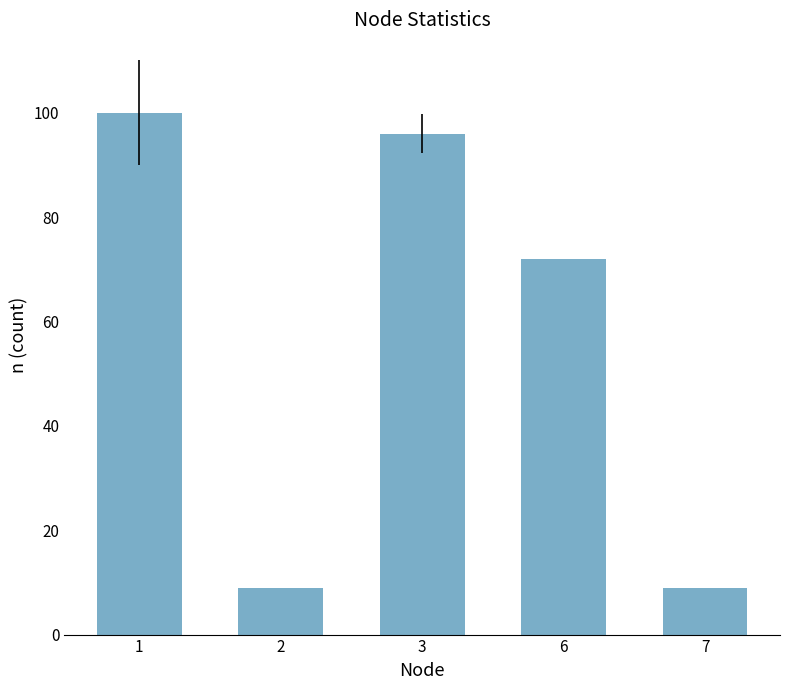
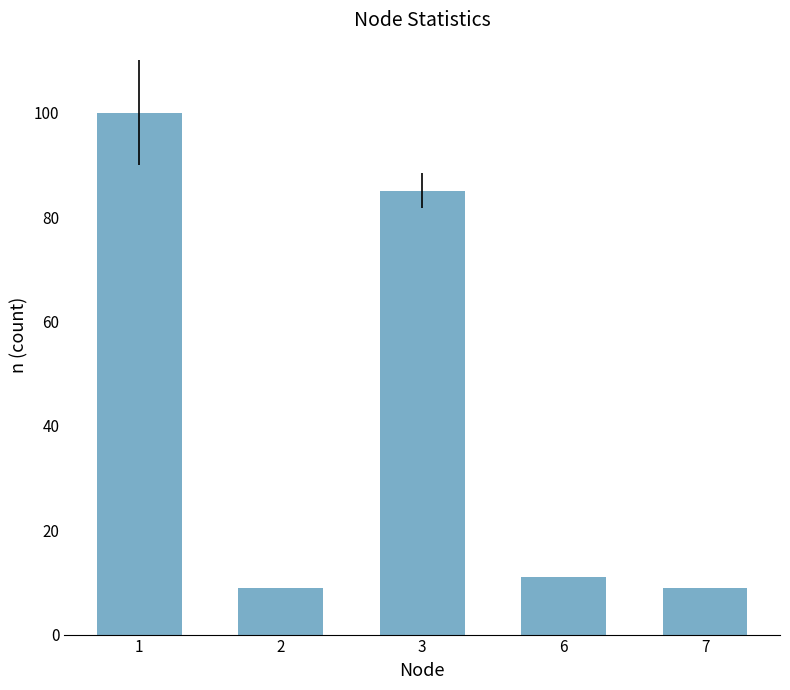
  {
    "1": 100,
    "2": 9,
-   "3": 96,
-   "6": 72,
+   "3": 85,
+   "6": 11,
    "7": 9
  }
